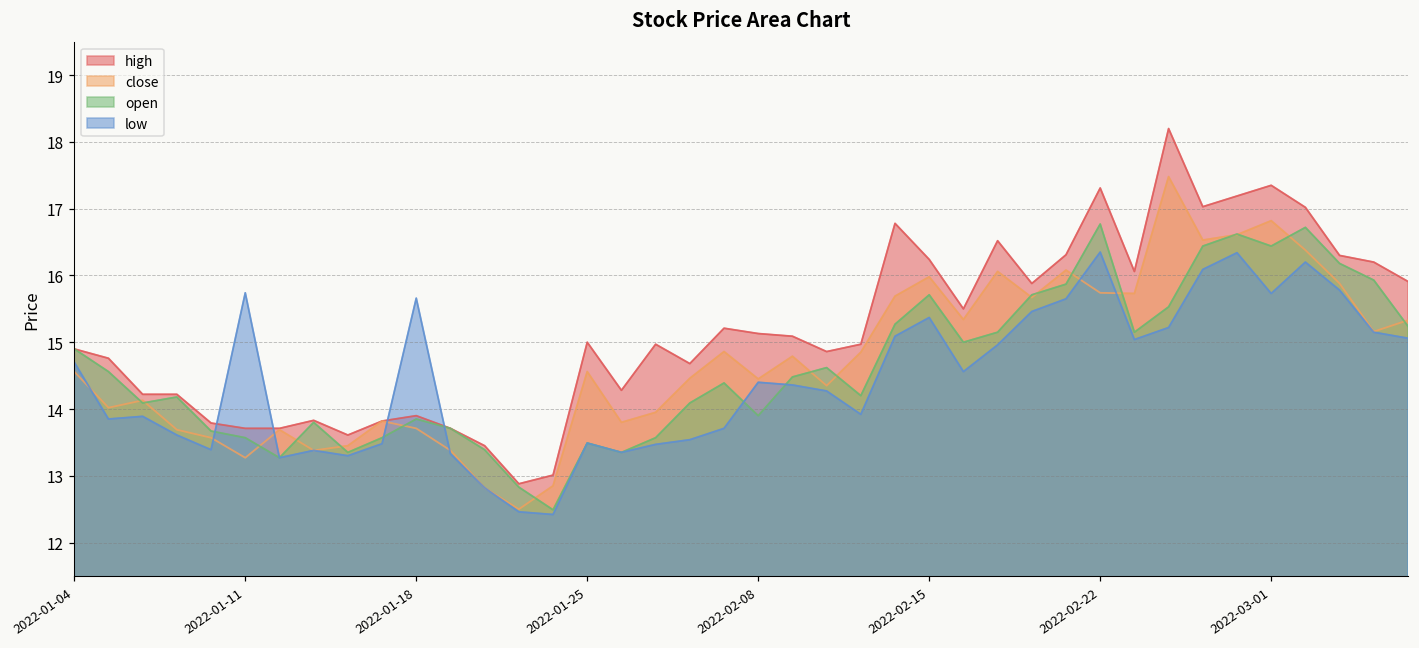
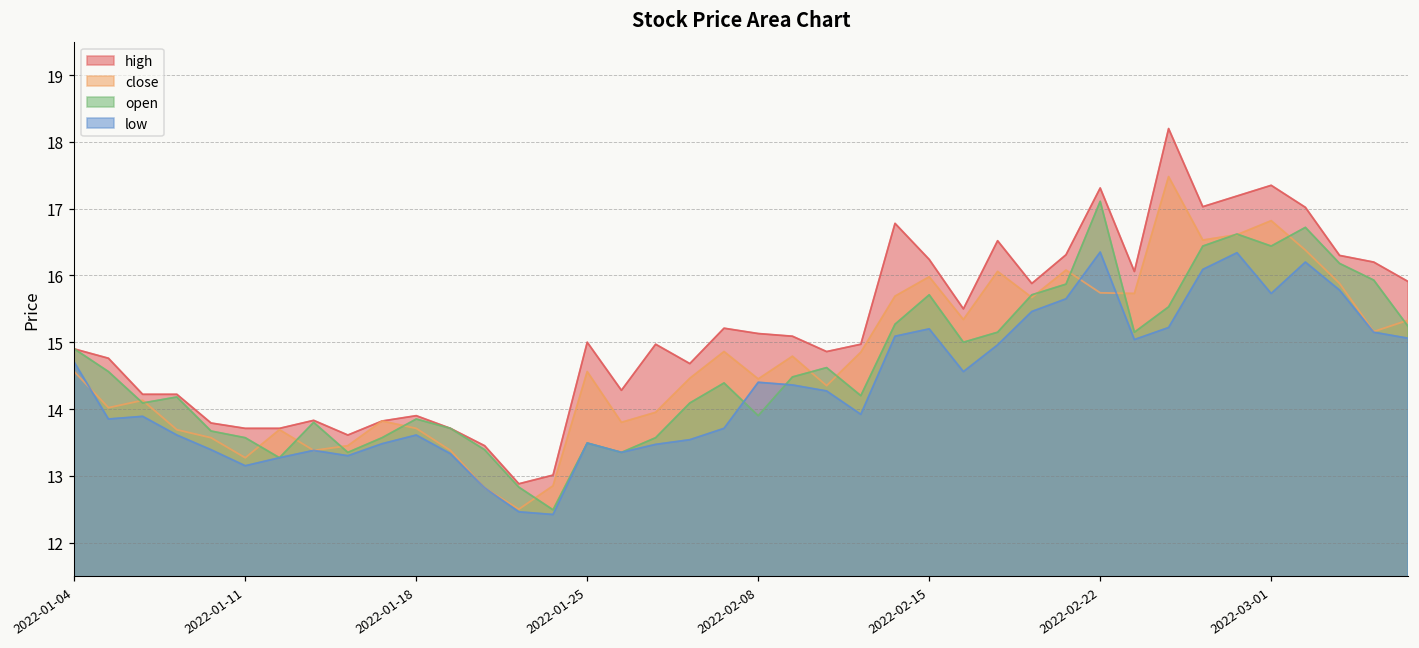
  {
    "open": {
      "2022-01-11": 13.6,
      "2022-01-18": 13.9,
      "2022-02-08": 13.9,
      "2022-02-15": 15.7,
-     "2022-02-22": 16.8,
+     "2022-02-22": 17.1,
      "2022-03-01": 16.4
    },
    "low": {
      "2022-01-04": 14.7,
-     "2022-01-11": 15.7,
-     "2022-01-18": 15.7,
+     "2022-01-11": 13.2,
+     "2022-01-18": 13.6,
      "2022-02-08": 14.4,
-     "2022-02-15": 15.4,
+     "2022-02-15": 15.2,
      "2022-02-22": 16.4,
      "2022-03-01": 15.7
    }
  }
